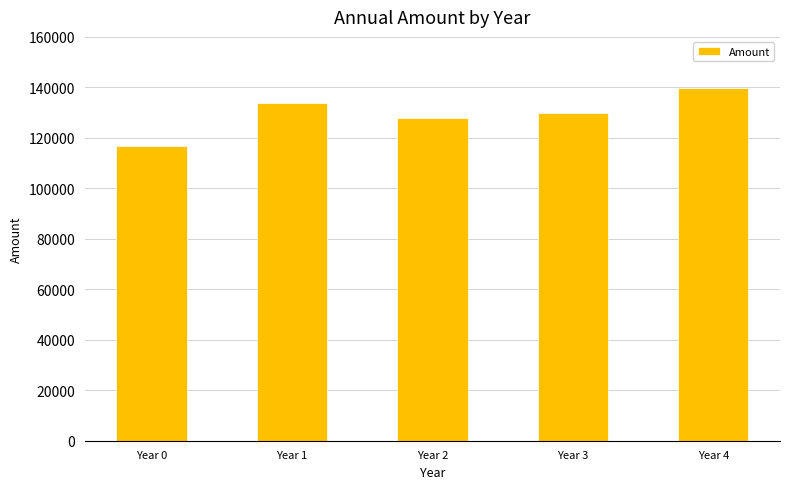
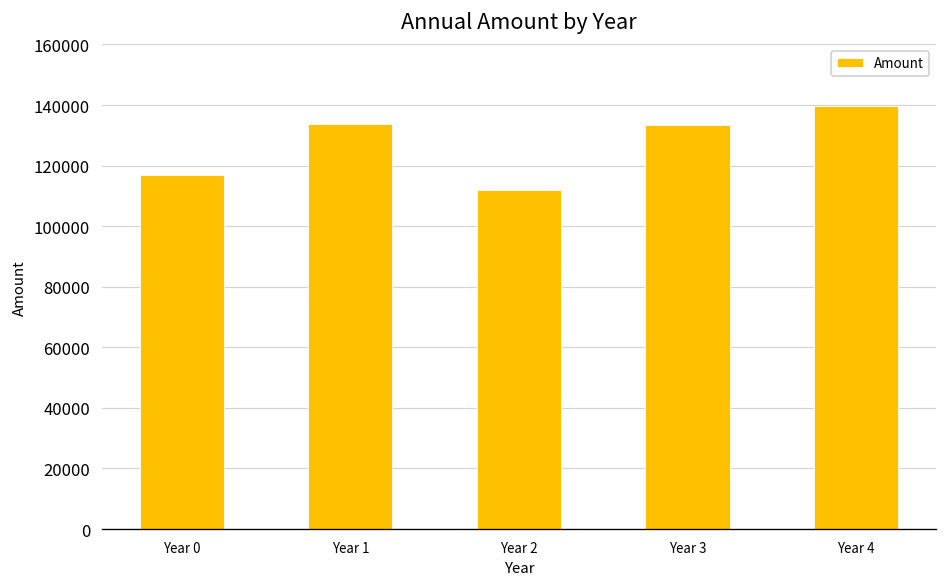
  {
    "Year 0": 117000,
    "Year 1": 134000,
-   "Year 2": 128000,
-   "Year 3": 130000,
+   "Year 2": 112000,
+   "Year 3": 134000,
    "Year 4": 140000
  }
